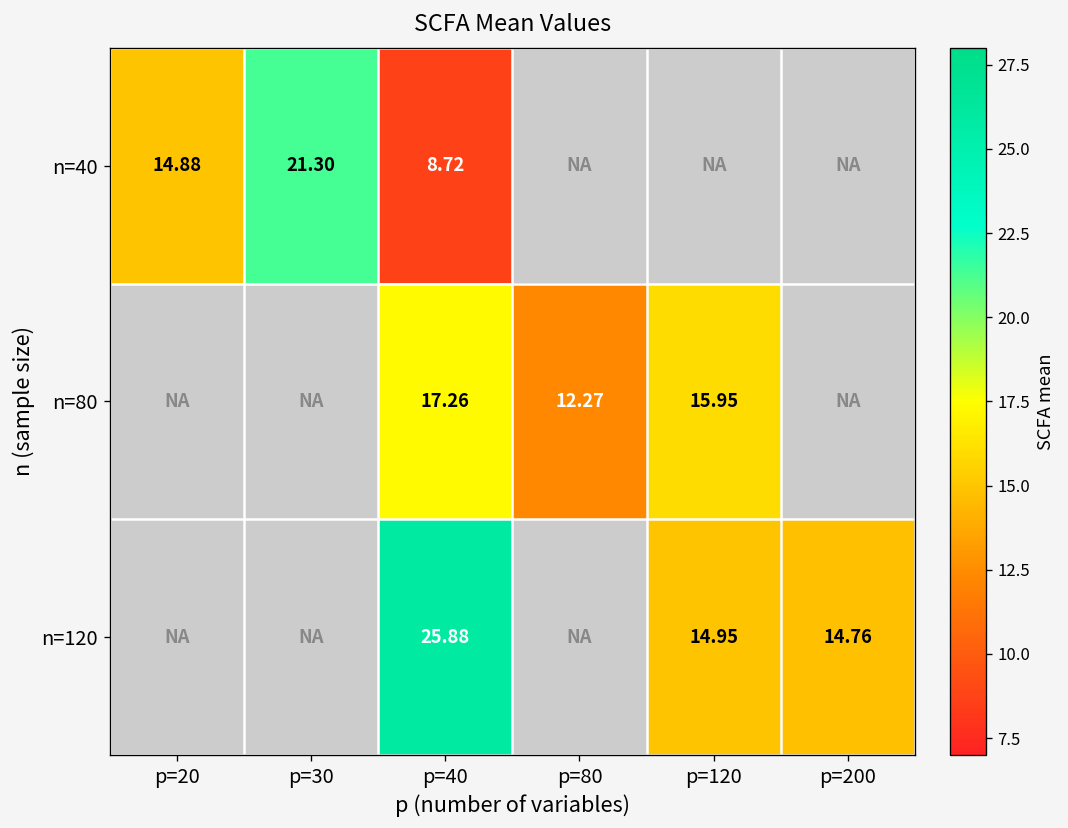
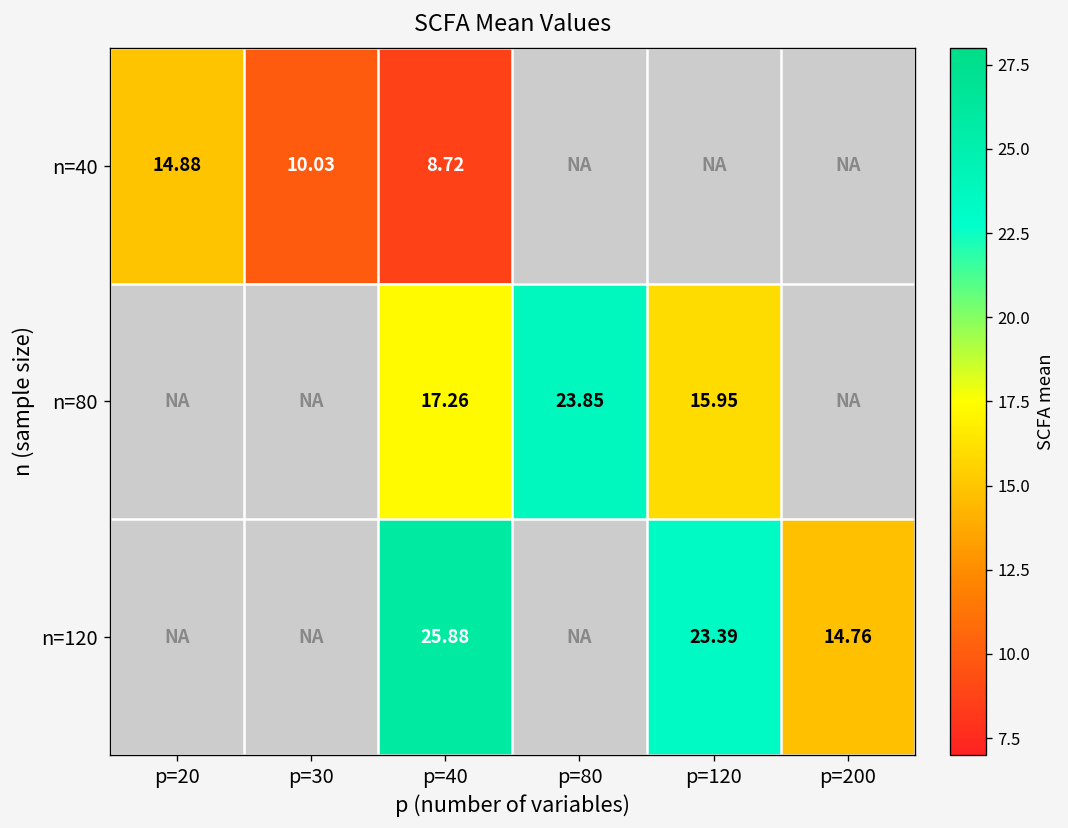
  {
    "n=40": {
      "p=20": 14.88,
-     "p=30": 21.30,
+     "p=30": 10.03,
      "p=40": 8.72
    },
    "n=80": {
      "p=40": 17.26,
-     "p=80": 12.27,
+     "p=80": 23.85,
      "p=120": 15.95
    },
    "n=120": {
      "p=40": 25.88,
-     "p=120": 14.95,
+     "p=120": 23.39,
      "p=200": 14.76
    }
  }
